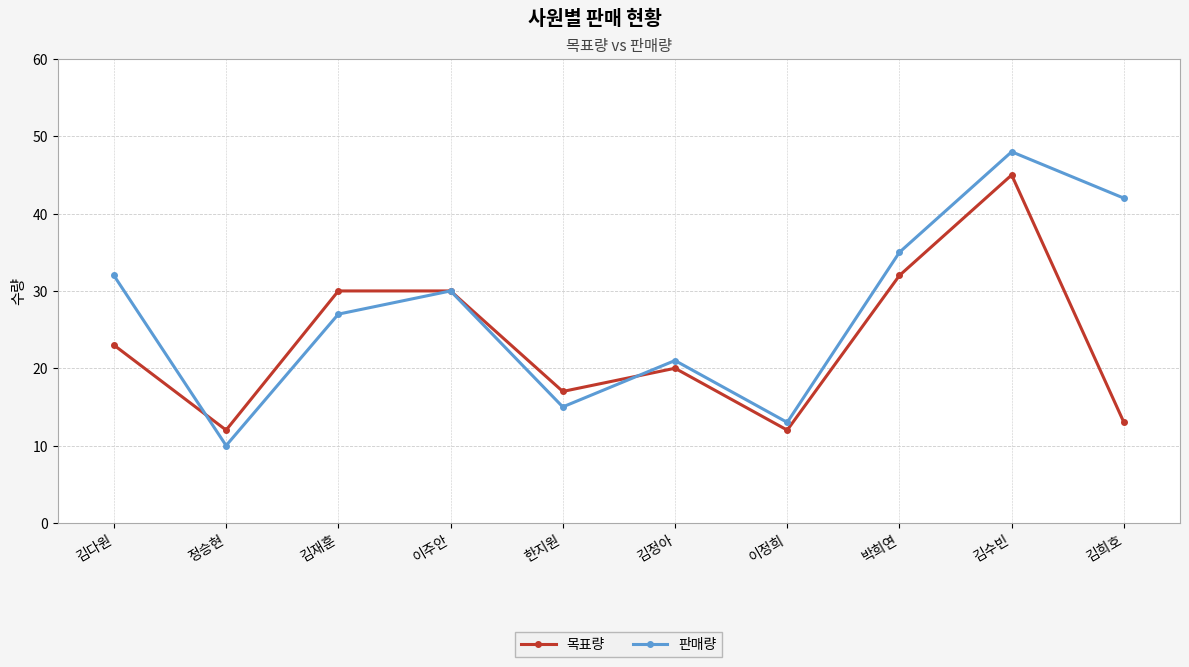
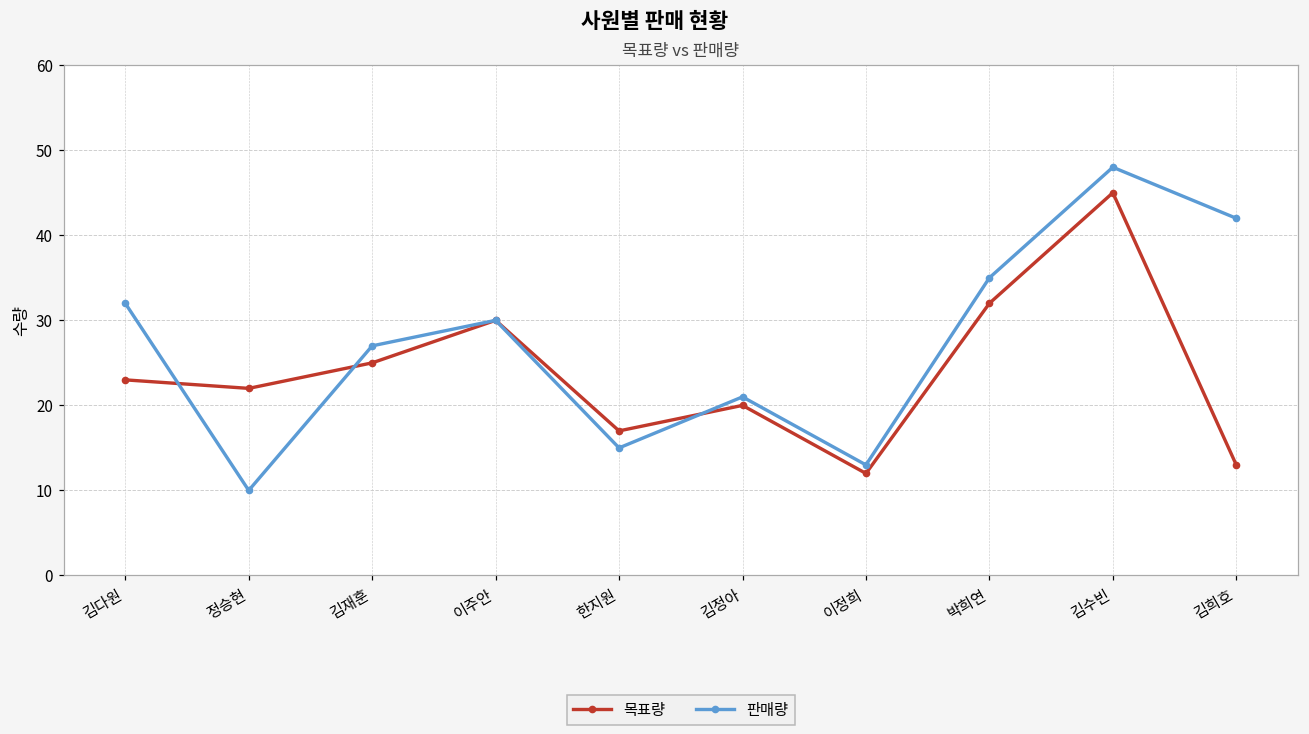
  {
    "목표량": {
      "김다원": 23,
-     "정승현": 12,
-     "김재훈": 30,
+     "정승현": 22,
+     "김재훈": 25,
      "한지원": 17,
      "김정아": 20,
      "이정희": 12,
      "박희연": 32,
      "김수빈": 45,
      "김희호": 13
    },
    "판매량": {
      "김다원": 32,
      "정승현": 10,
      "김재훈": 27,
      "한지원": 15,
      "김정아": 21,
      "이정희": 13,
      "박희연": 35,
      "김수빈": 48,
      "김희호": 42
    }
  }
